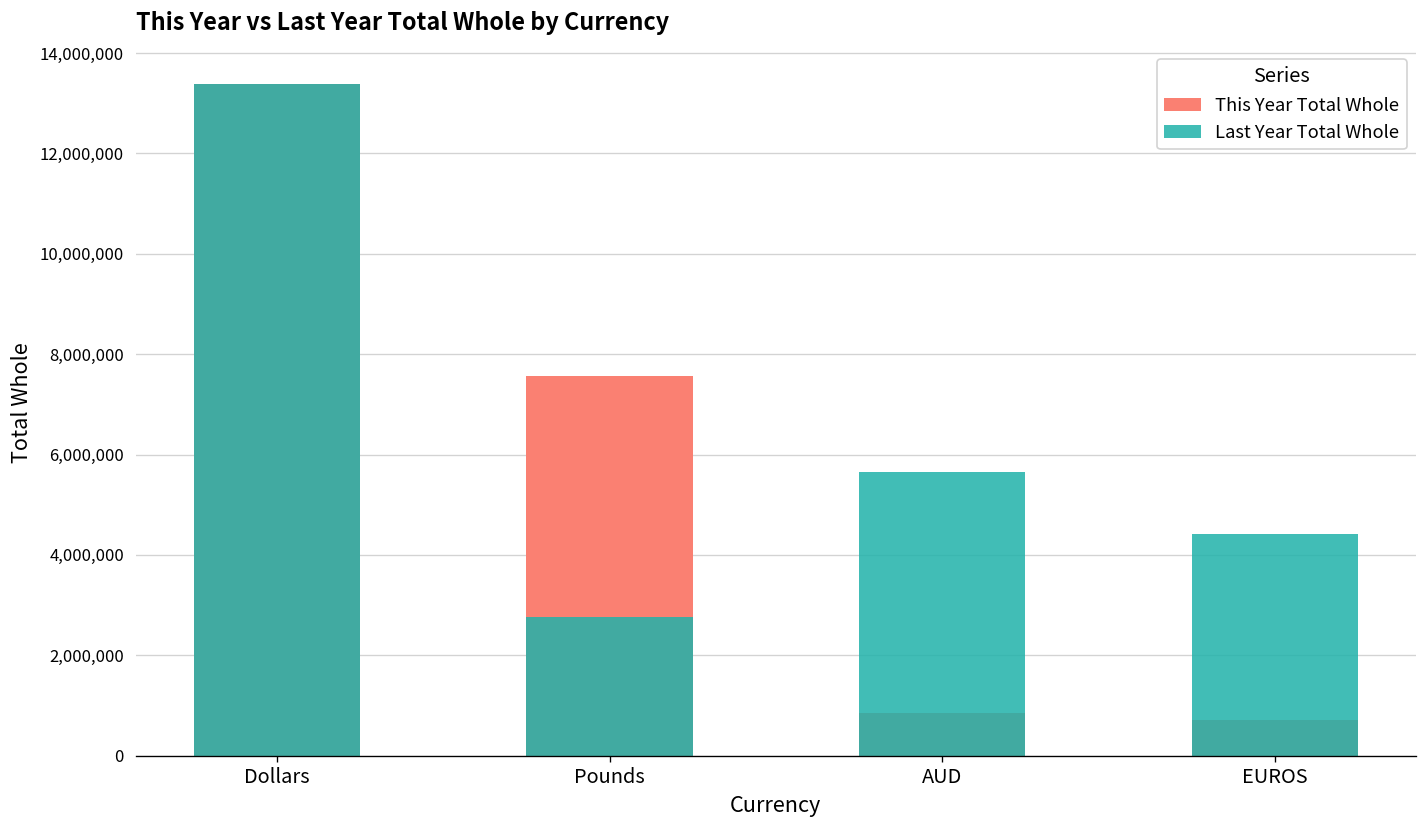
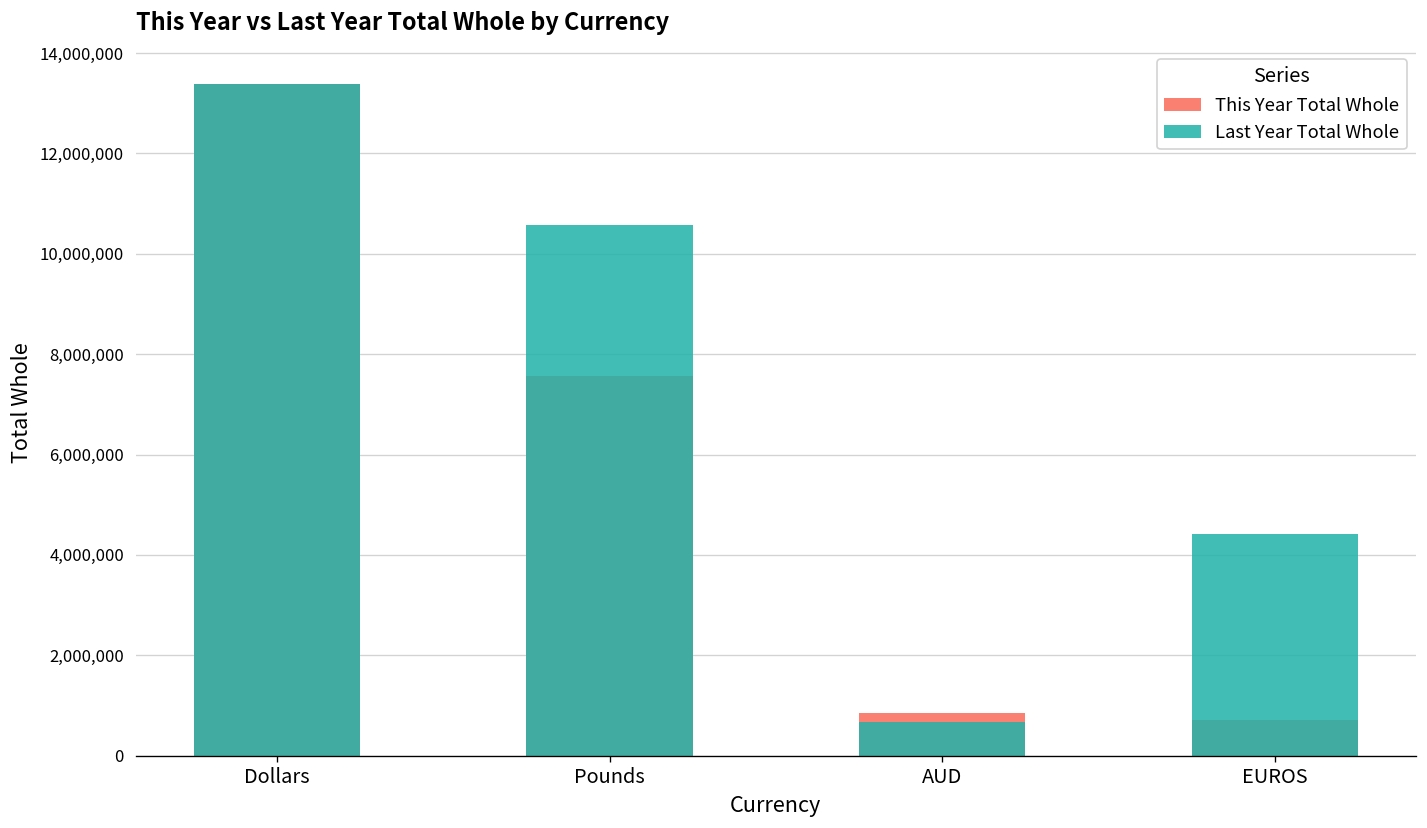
  {
    "This Year Total Whole": {
      "Dollars": "13,400,000"
    },
    "Last Year Total Whole": {
      "Dollars": "13,400,000",
-     "Pounds": "2,800,000",
-     "AUD": "5,700,000",
+     "Pounds": "10,600,000",
+     "AUD": "700,000",
      "EUROS": "4,400,000"
    }
  }
